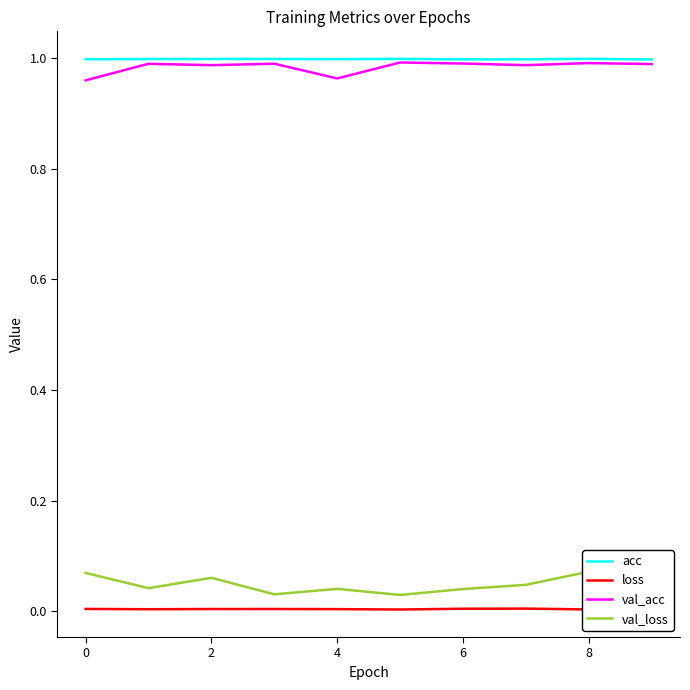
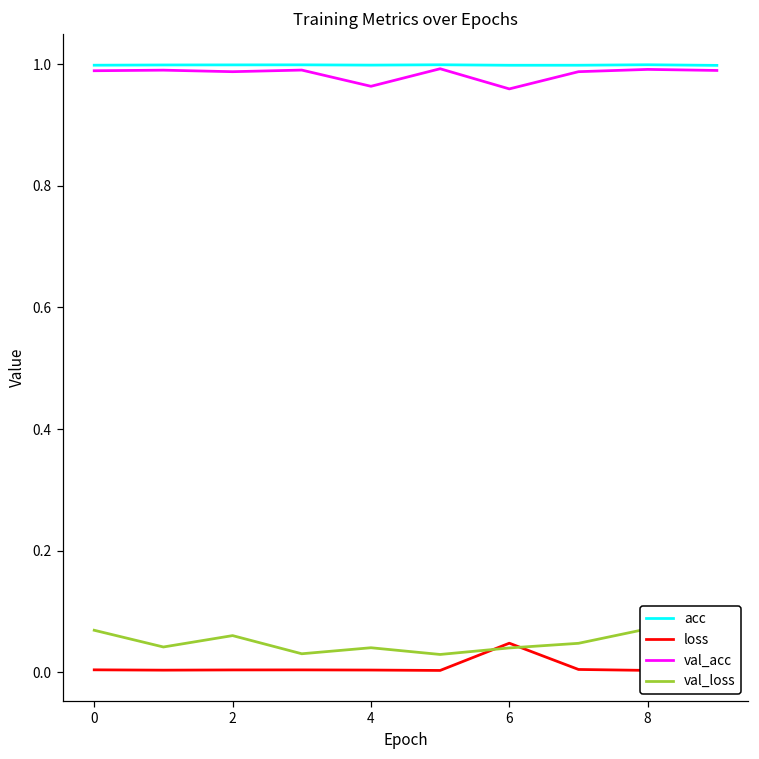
  {
    "acc": {
      "0": 1.00,
      "2": 1.00,
      "4": 1.00,
      "6": 1.00,
      "8": 1.00
    },
    "loss": {
      "0": 0.00,
      "2": 0.00,
      "4": 0.00,
-     "6": 0.00
+     "6": 0.05
    },
    "val_acc": {
-     "0": 0.96,
+     "0": 0.99,
      "2": 0.99,
      "4": 0.96,
-     "6": 0.99,
+     "6": 0.96,
      "8": 0.99
    },
    "val_loss": {
      "0": 0.07,
      "2": 0.06,
      "4": 0.04,
      "6": 0.04
    }
  }
